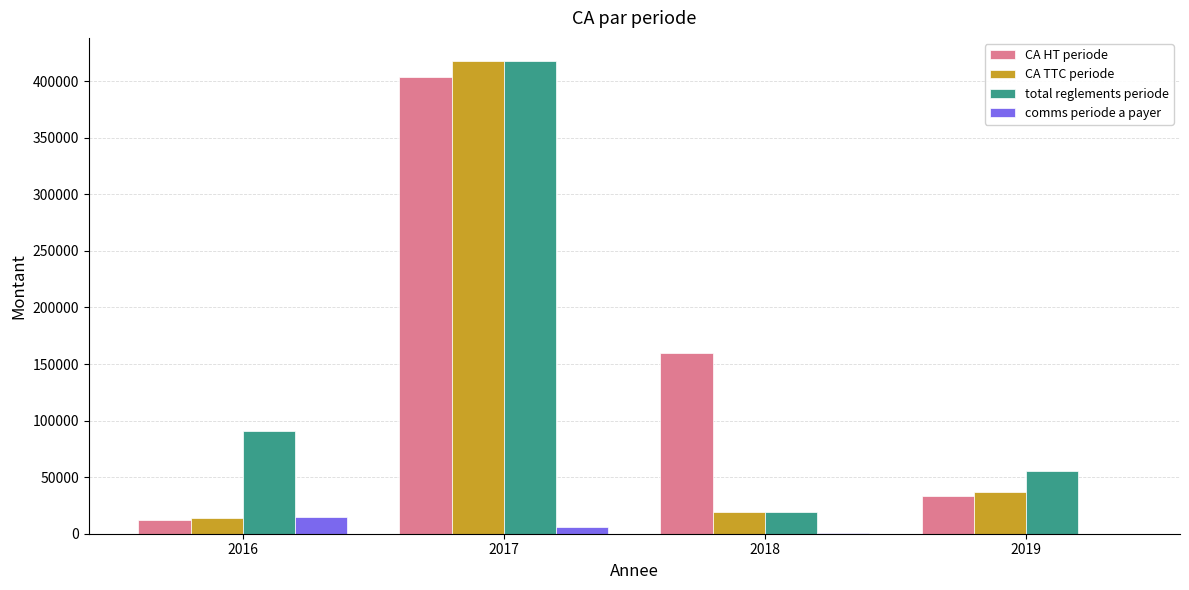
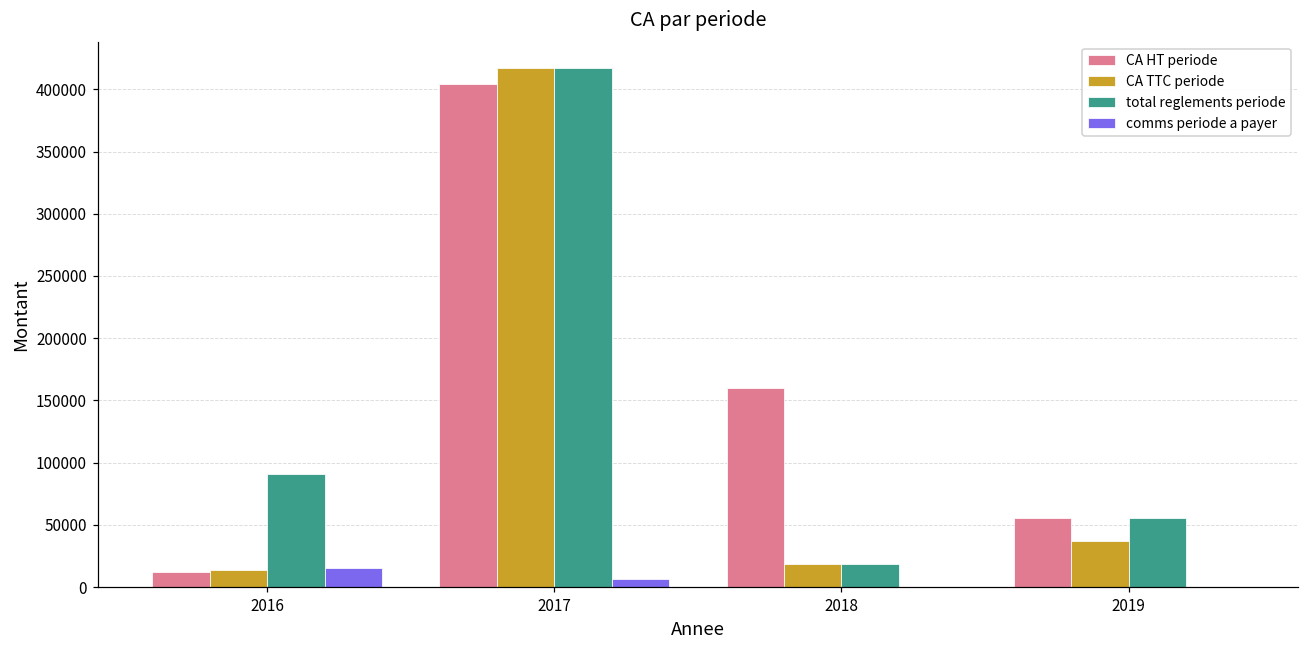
  {
    "CA HT periode": {
      "2016": 12000,
      "2017": 404000,
      "2018": 160000,
-     "2019": 33000
+     "2019": 55000
    },
    "CA TTC periode": {
      "2016": 14000,
      "2017": 417000,
      "2018": 19000,
      "2019": 37000
    },
    "total reglements periode": {
      "2016": 91000,
      "2017": 417000,
      "2018": 19000,
      "2019": 55000
    },
    "comms periode a payer": {
      "2016": 15000,
      "2017": 6000,
      "2019": 0
    }
  }
